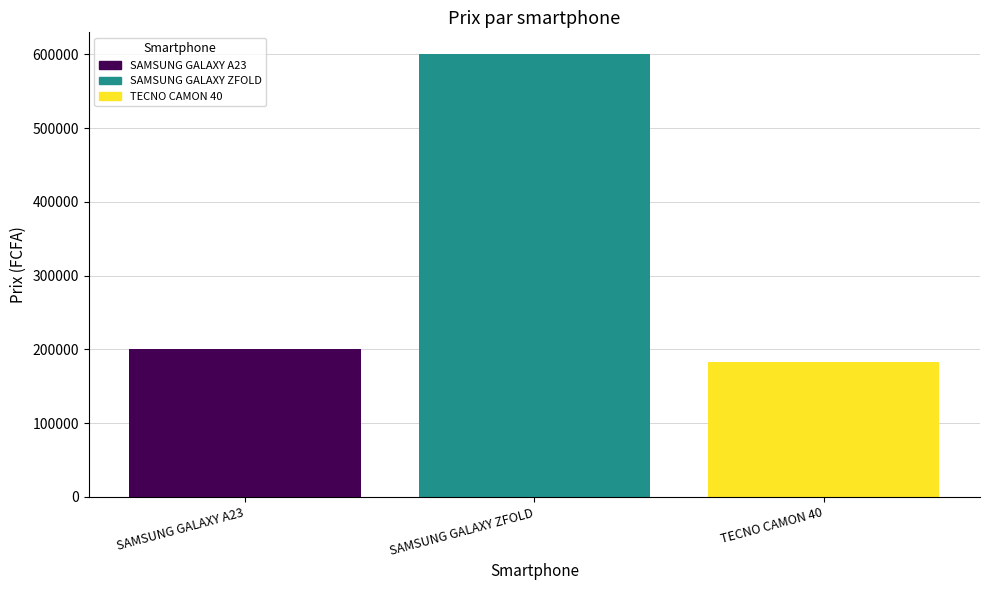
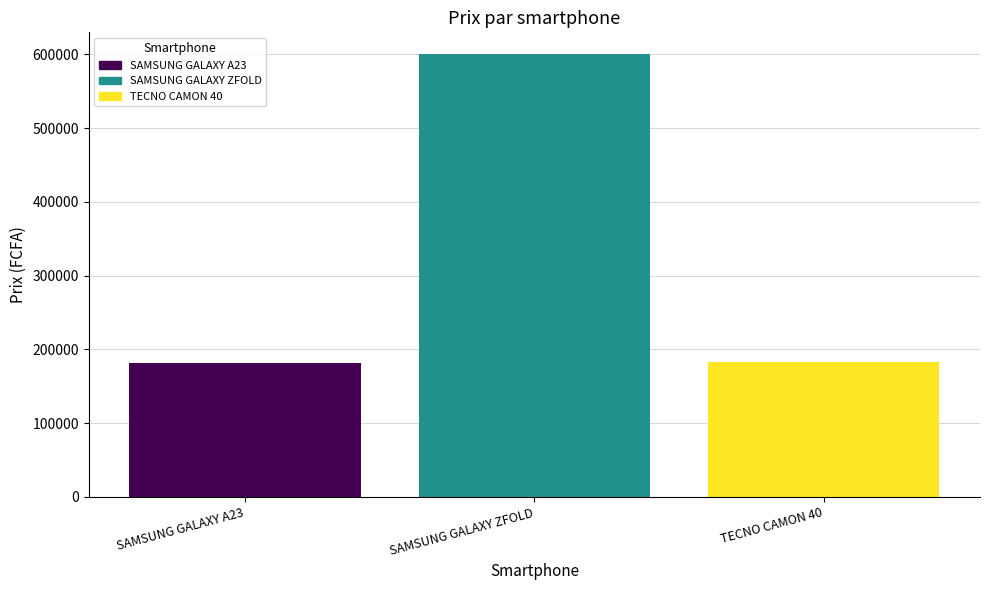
  {
-   "SAMSUNG GALAXY A23": 200000,
+   "SAMSUNG GALAXY A23": 180000,
    "SAMSUNG GALAXY ZFOLD": 600000,
    "TECNO CAMON 40": 180000
  }
